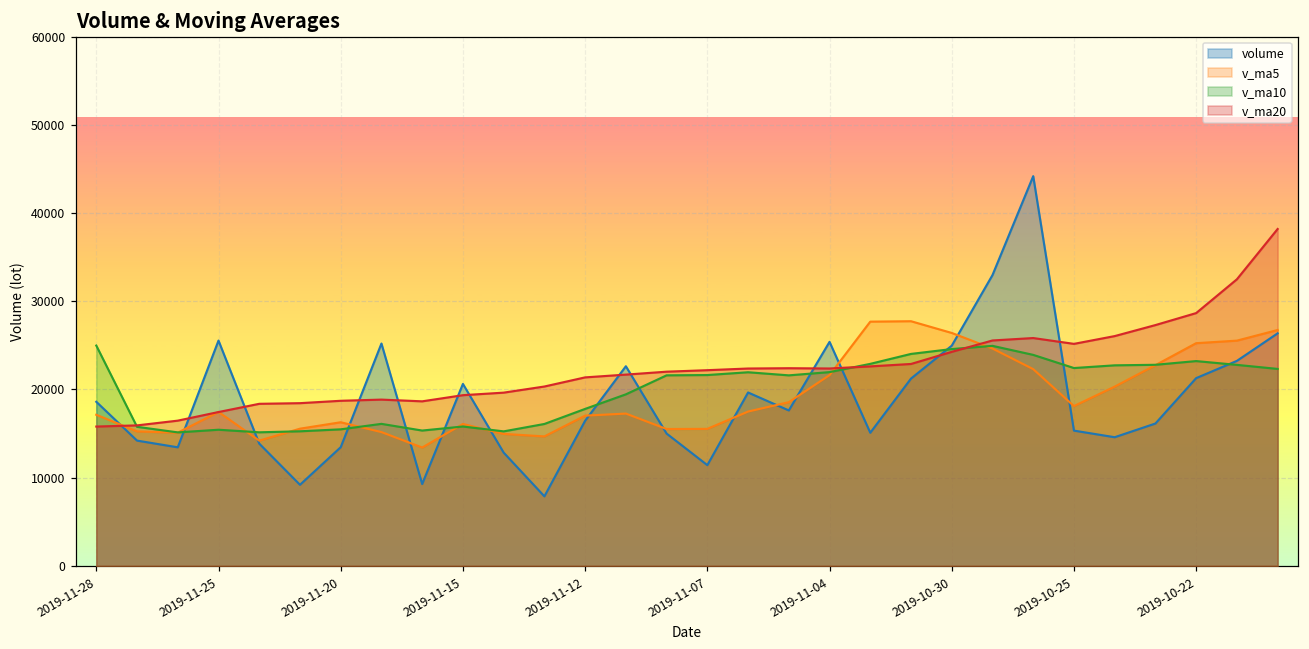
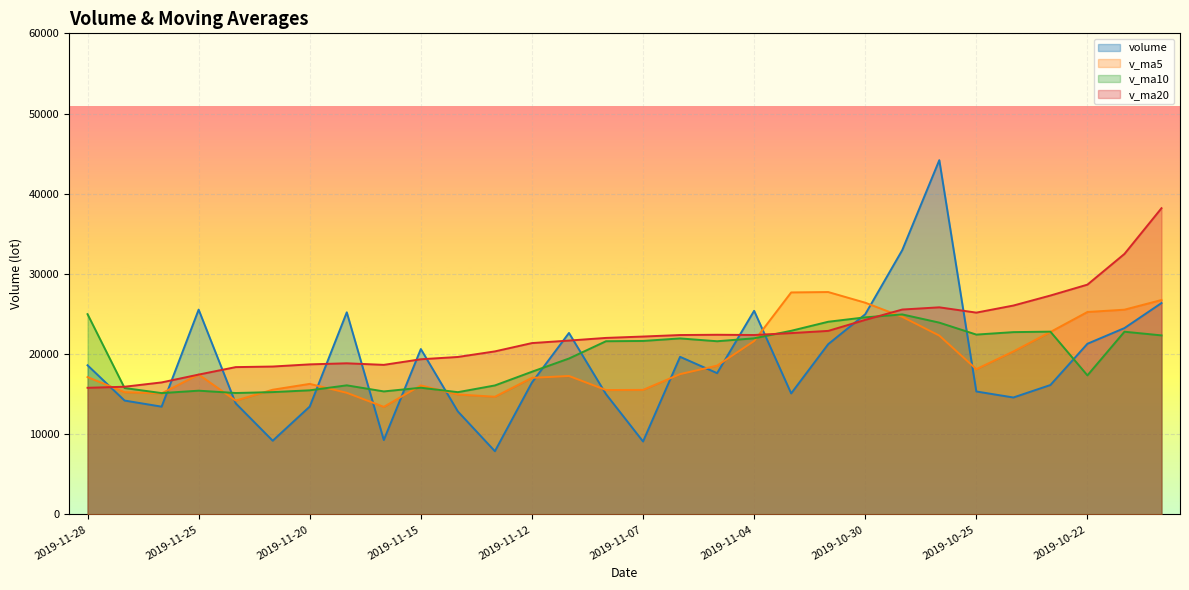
  {
    "volume": {
      "2019-11-28": 19000,
      "2019-11-25": 26000,
      "2019-11-20": 13000,
      "2019-11-15": 21000,
      "2019-11-12": 16000,
-     "2019-11-07": 11000,
+     "2019-11-07": 9000,
      "2019-11-04": 25000,
      "2019-10-30": 25000,
      "2019-10-25": 15000,
      "2019-10-22": 21000
    },
    "v_ma10": {
      "2019-11-28": 25000,
      "2019-11-25": 15000,
      "2019-11-20": 15000,
      "2019-11-12": 18000,
      "2019-11-07": 22000,
      "2019-11-04": 22000,
      "2019-10-30": 25000,
      "2019-10-25": 22000,
-     "2019-10-22": 23000
+     "2019-10-22": 17000
    }
  }
